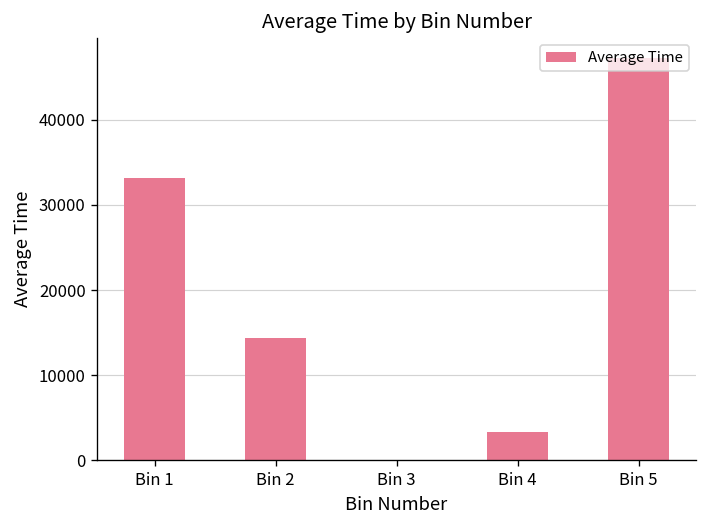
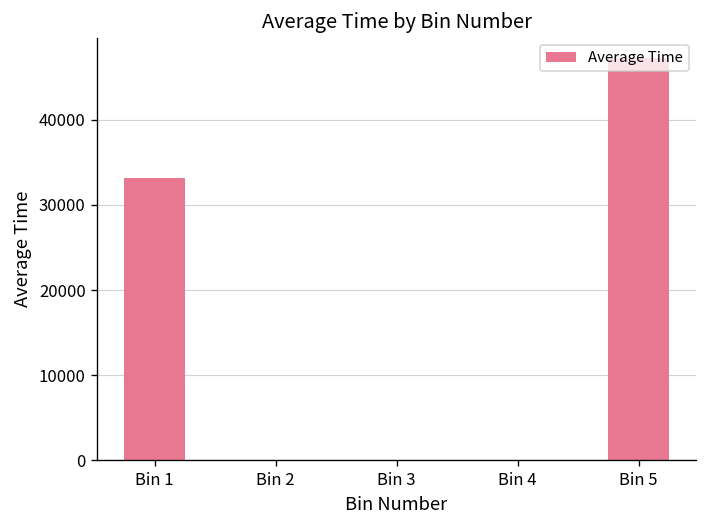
  {
    "Bin 1": 33000,
-   "Bin 2": 14000,
+   "Bin 2": 0,
    "Bin 3": 0,
-   "Bin 4": 3000
+   "Bin 4": 0
  }
